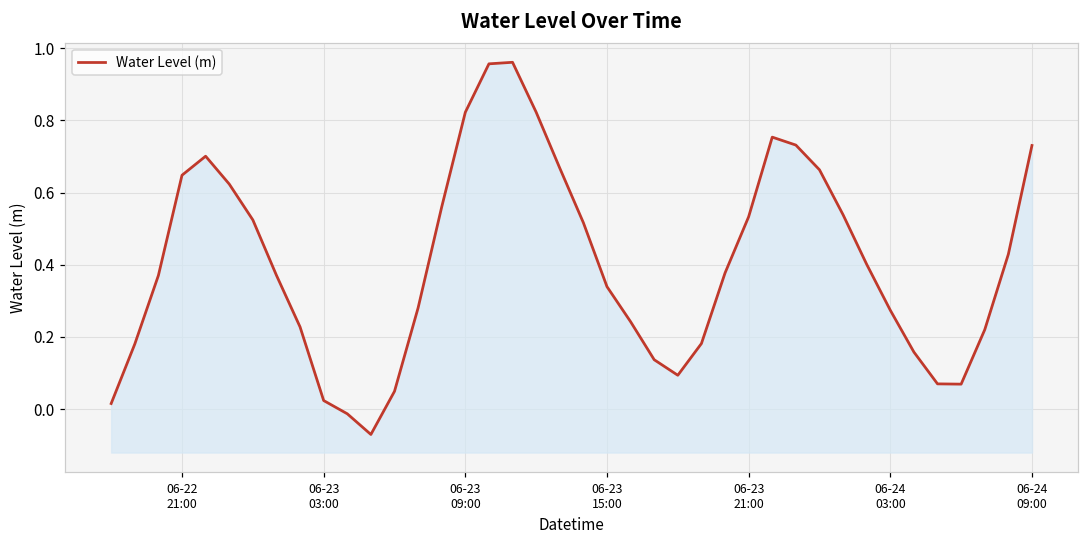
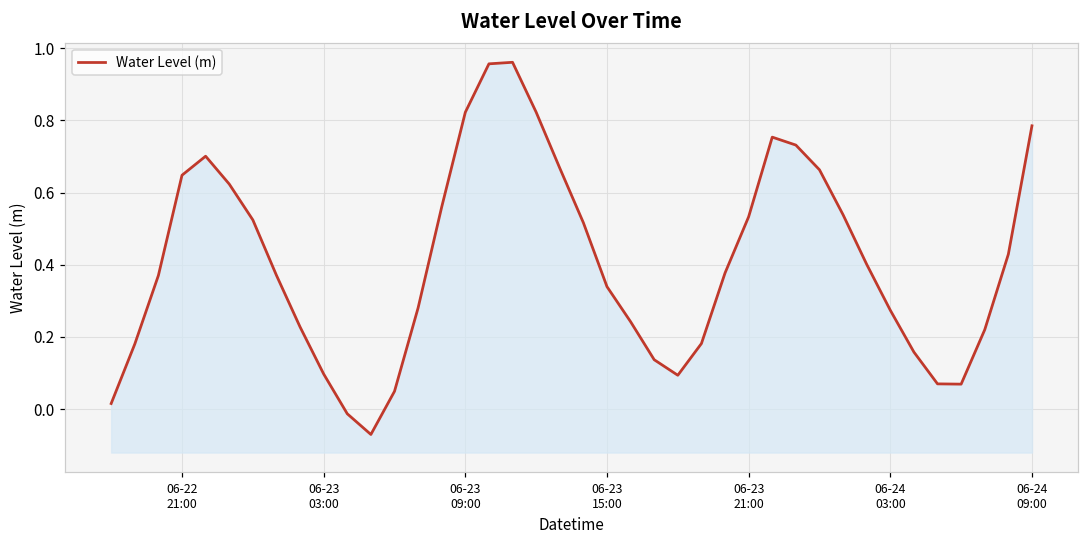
  {
    "06-22 21:00": 0.65,
-   "06-23 03:00": 0.02,
+   "06-23 03:00": 0.10,
    "06-23 09:00": 0.82,
    "06-23 15:00": 0.34,
    "06-23 21:00": 0.53,
    "06-24 03:00": 0.27,
-   "06-24 09:00": 0.73
+   "06-24 09:00": 0.78
  }
